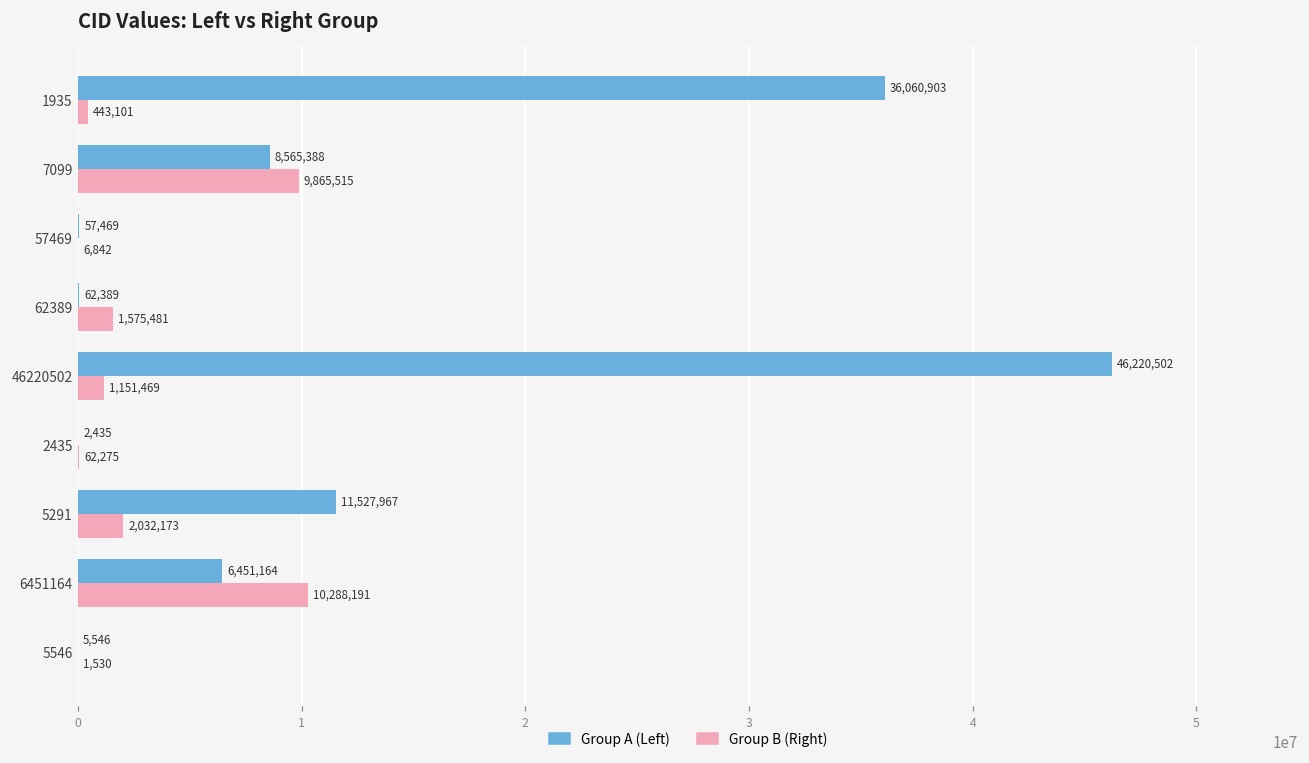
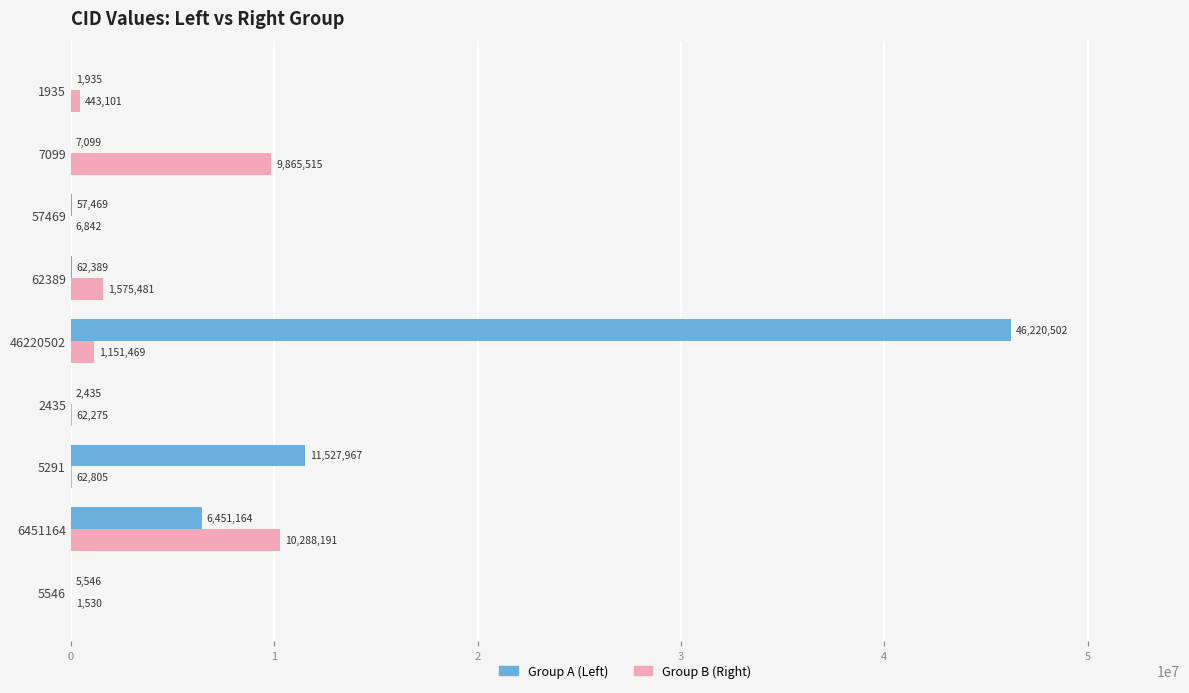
  {
    "Group A (Left)": {
-     "1935": "36,060,903",
-     "7099": "8,565,388",
+     "1935": "1,935",
+     "7099": "7,099",
      "57469": "57,469",
      "62389": "62,389",
      "46220502": "46,220,502",
      "2435": "2,435",
      "5291": "11,527,967",
      "6451164": "6,451,164",
      "5546": "5,546"
    },
    "Group B (Right)": {
      "1935": "443,101",
      "7099": "9,865,515",
      "57469": "6,842",
      "62389": "1,575,481",
      "46220502": "1,151,469",
      "2435": "62,275",
-     "5291": "2,032,173",
+     "5291": "62,805",
      "6451164": "10,288,191",
      "5546": "1,530"
    }
  }
